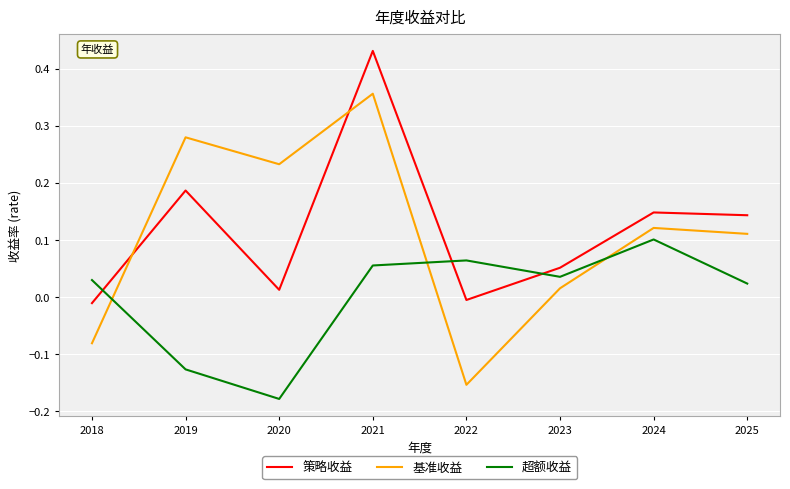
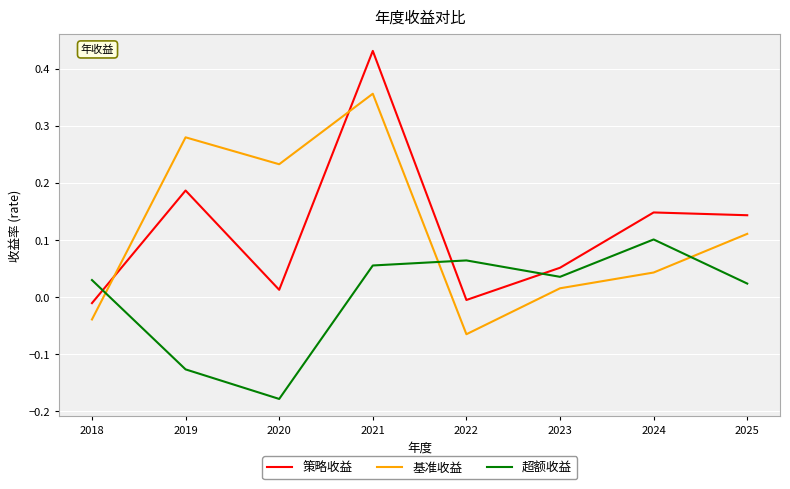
  {
    "策略收益": {
      "2018": -0.01,
      "2019": 0.19,
      "2020": 0.01,
      "2021": 0.43,
      "2022": -0.01,
      "2023": 0.05,
      "2024": 0.15,
      "2025": 0.14
    },
    "基准收益": {
-     "2018": -0.08,
+     "2018": -0.04,
      "2019": 0.28,
      "2020": 0.23,
      "2021": 0.36,
-     "2022": -0.15,
+     "2022": -0.07,
      "2023": 0.02,
-     "2024": 0.12,
+     "2024": 0.04,
      "2025": 0.11
    },
    "超额收益": {
      "2018": 0.03,
      "2019": -0.13,
      "2020": -0.18,
      "2021": 0.06,
      "2022": 0.06,
      "2023": 0.04,
      "2024": 0.10,
      "2025": 0.02
    }
  }
